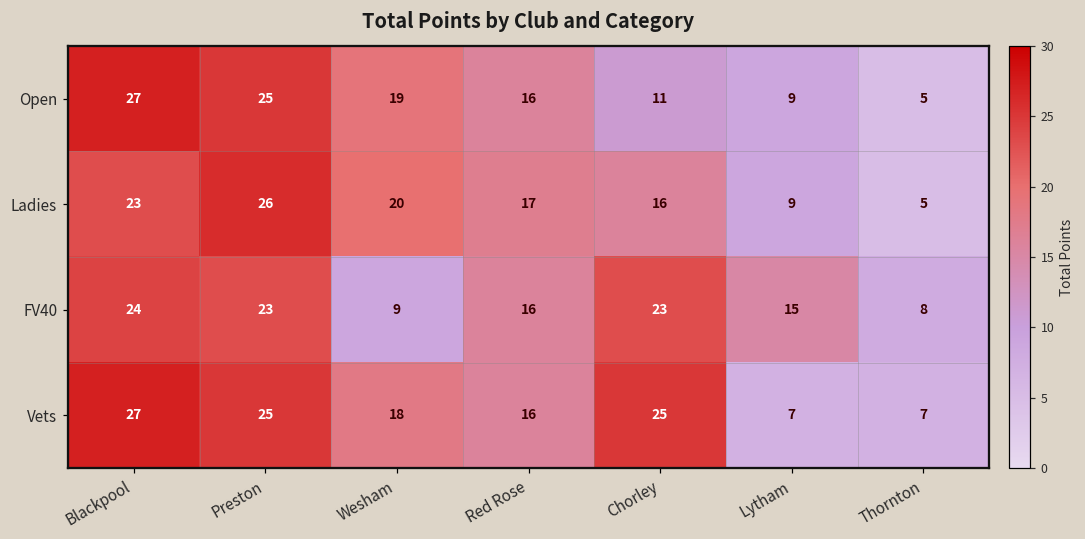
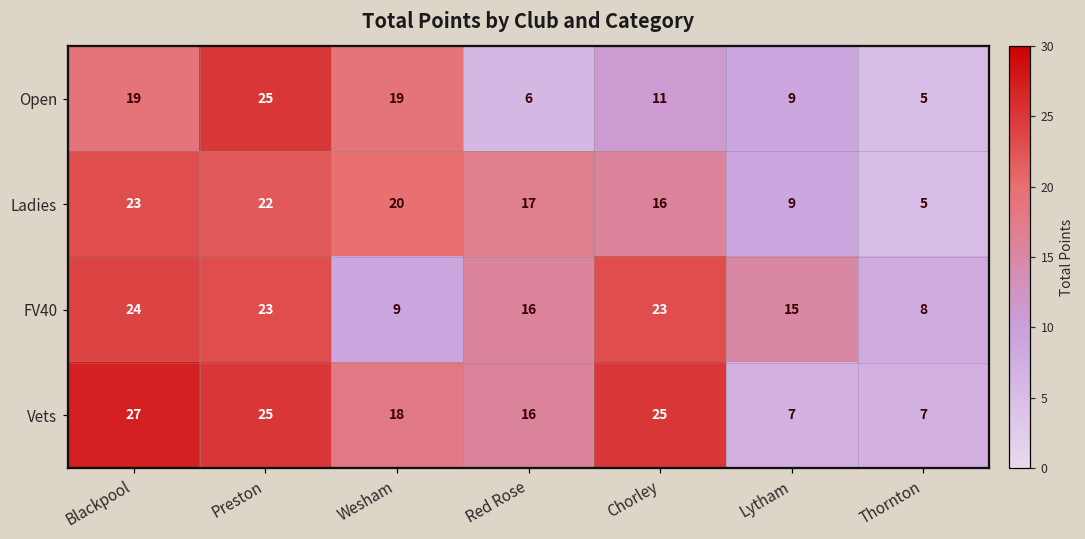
  {
    "Open": {
-     "Blackpool": 27,
+     "Blackpool": 19,
      "Preston": 25,
      "Wesham": 19,
-     "Red Rose": 16,
+     "Red Rose": 6,
      "Chorley": 11,
      "Lytham": 9,
      "Thornton": 5
    },
    "Ladies": {
      "Blackpool": 23,
-     "Preston": 26,
+     "Preston": 22,
      "Wesham": 20,
      "Red Rose": 17,
      "Chorley": 16,
      "Lytham": 9,
      "Thornton": 5
    },
    "FV40": {
      "Blackpool": 24,
      "Preston": 23,
      "Wesham": 9,
      "Red Rose": 16,
      "Chorley": 23,
      "Lytham": 15,
      "Thornton": 8
    },
    "Vets": {
      "Blackpool": 27,
      "Preston": 25,
      "Wesham": 18,
      "Red Rose": 16,
      "Chorley": 25,
      "Lytham": 7,
      "Thornton": 7
    }
  }
